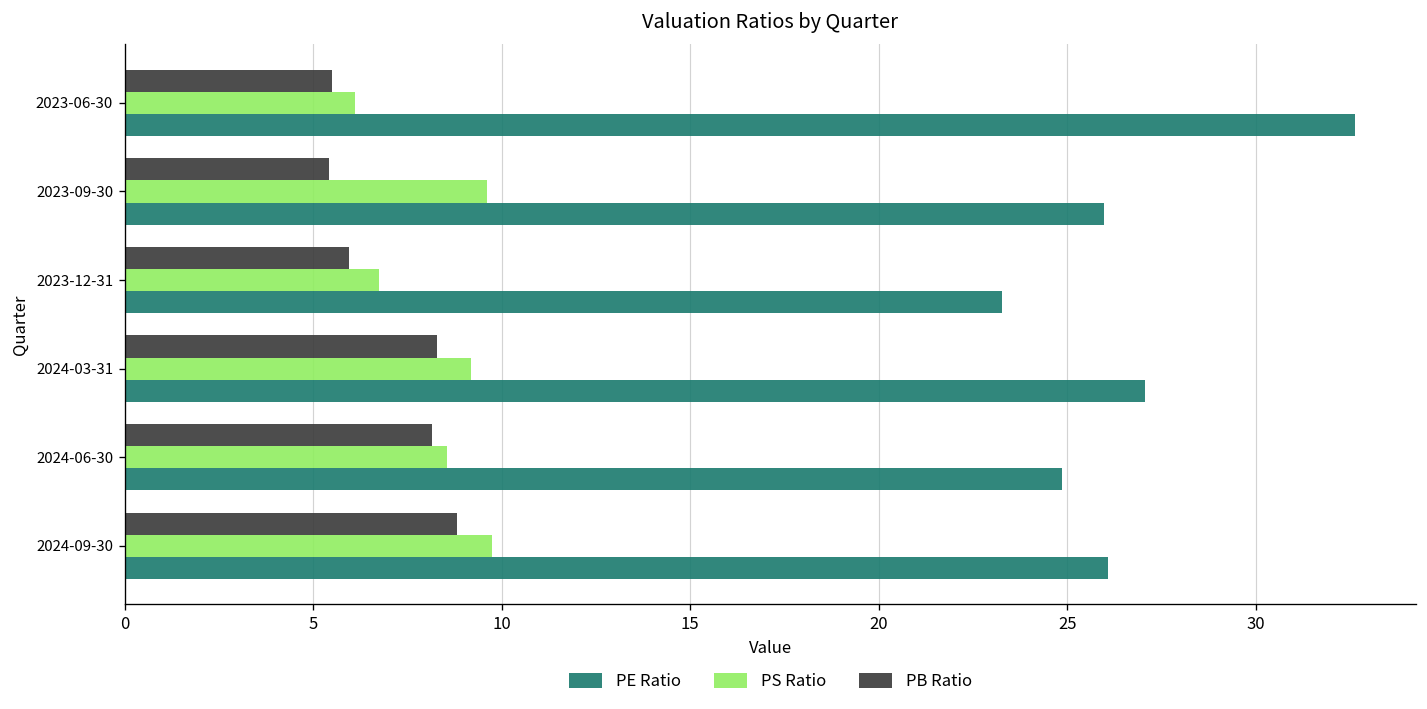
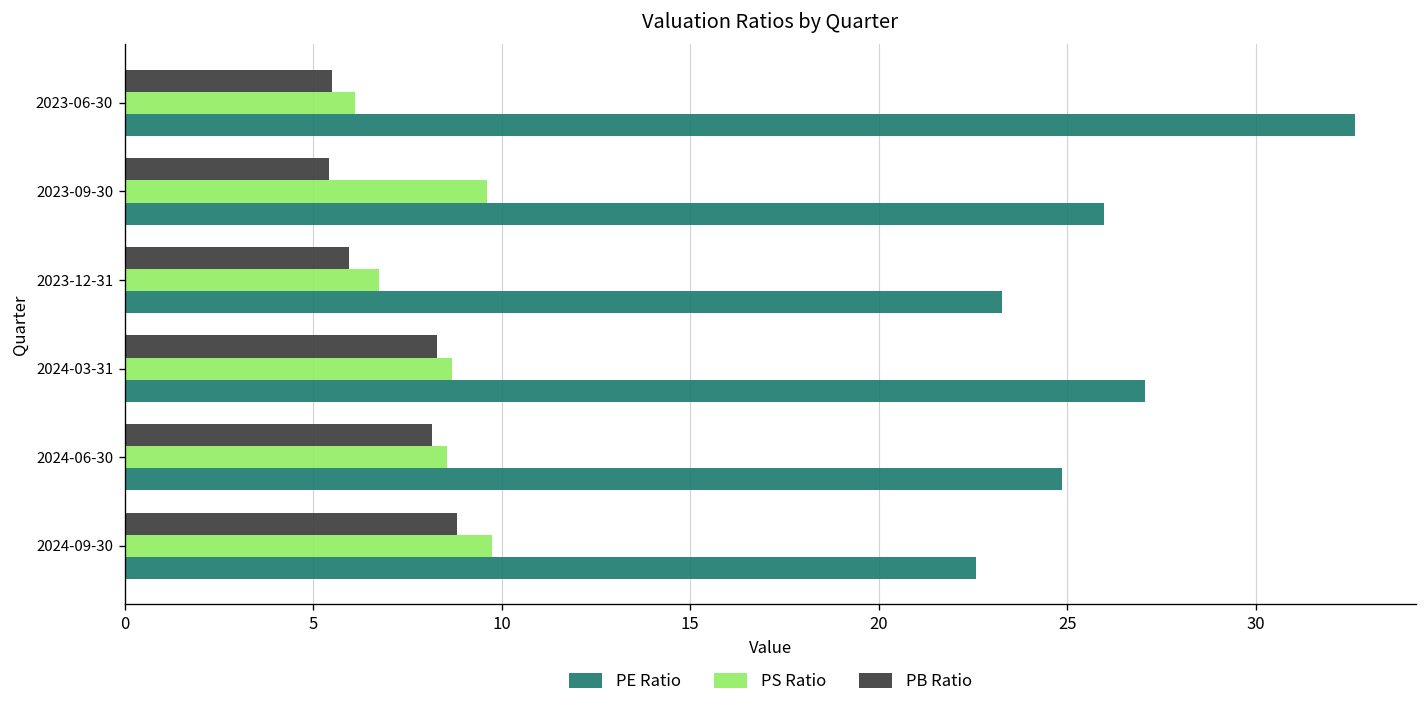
  {
    "PE Ratio": {
      "2023-06-30": 32.6,
      "2023-09-30": 26.0,
      "2023-12-31": 23.3,
      "2024-03-31": 27.1,
      "2024-06-30": 24.9,
-     "2024-09-30": 26.1
+     "2024-09-30": 22.6
    },
    "PS Ratio": {
      "2023-06-30": 6.1,
      "2023-09-30": 9.6,
      "2023-12-31": 6.7,
-     "2024-03-31": 9.2,
+     "2024-03-31": 8.7,
      "2024-06-30": 8.5,
      "2024-09-30": 9.7
    },
    "PB Ratio": {
      "2023-06-30": 5.5,
      "2023-09-30": 5.4,
      "2023-12-31": 5.9,
      "2024-03-31": 8.3,
      "2024-06-30": 8.2,
      "2024-09-30": 8.8
    }
  }
